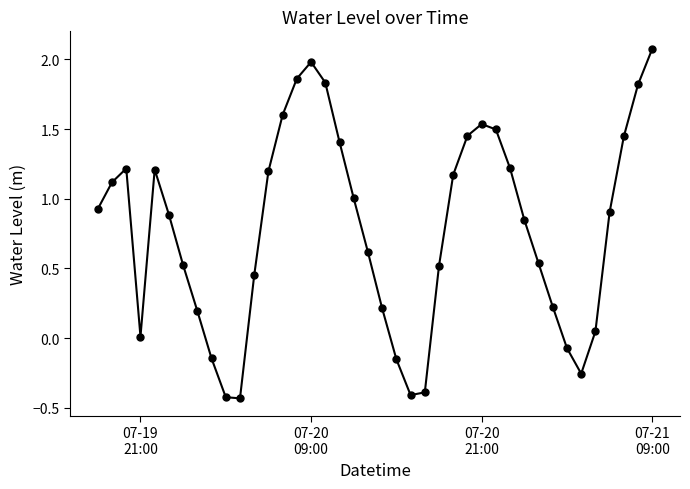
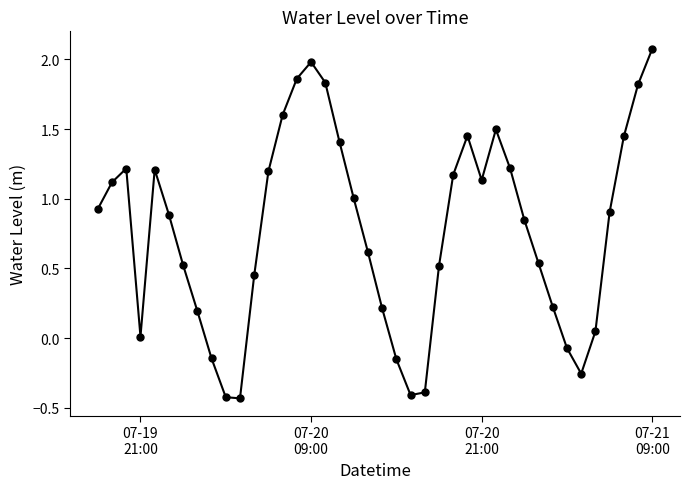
  {
    "07-19 21:00": 0.01,
    "07-20 09:00": 1.98,
-   "07-20 21:00": 1.54,
+   "07-20 21:00": 1.13,
    "07-21 09:00": 2.08
  }
